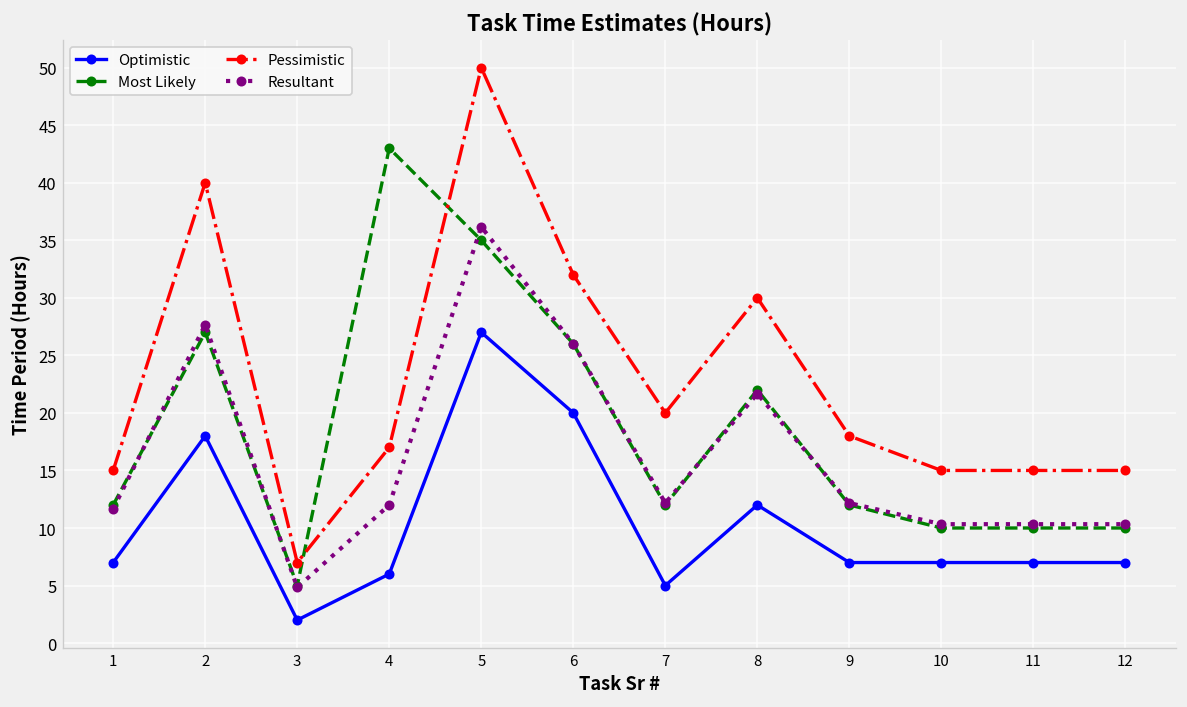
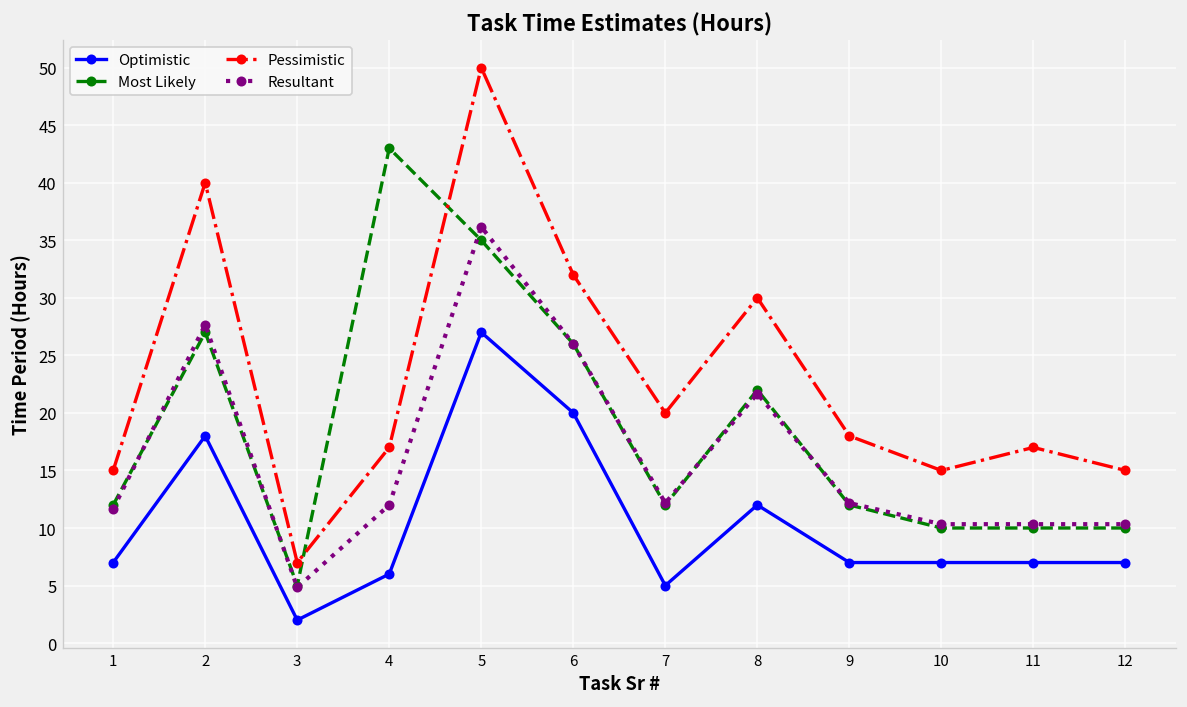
  {
    "Optimistic": {
      "1": 7,
      "2": 18,
      "3": 2,
      "4": 6,
      "5": 27,
      "6": 20,
      "7": 5,
      "8": 12,
      "9": 7,
      "10": 7,
      "11": 7,
      "12": 7
    },
    "Most Likely": {
      "1": 12,
      "2": 27,
      "4": 43,
      "5": 35,
      "8": 22,
      "10": 10,
      "11": 10,
      "12": 10
    },
    "Pessimistic": {
      "1": 15,
      "2": 40,
      "3": 7,
      "4": 17,
      "5": 50,
      "6": 32,
      "7": 20,
      "8": 30,
      "9": 18,
      "10": 15,
-     "11": 15,
+     "11": 17,
      "12": 15
    },
    "Resultant": {
      "1": 12,
      "2": 28,
      "4": 12,
      "5": 36,
      "8": 22,
      "10": 10,
      "11": 10,
      "12": 10
    }
  }
